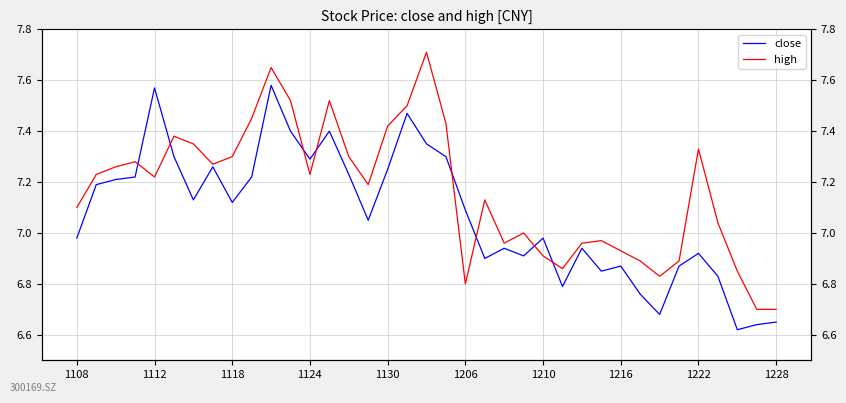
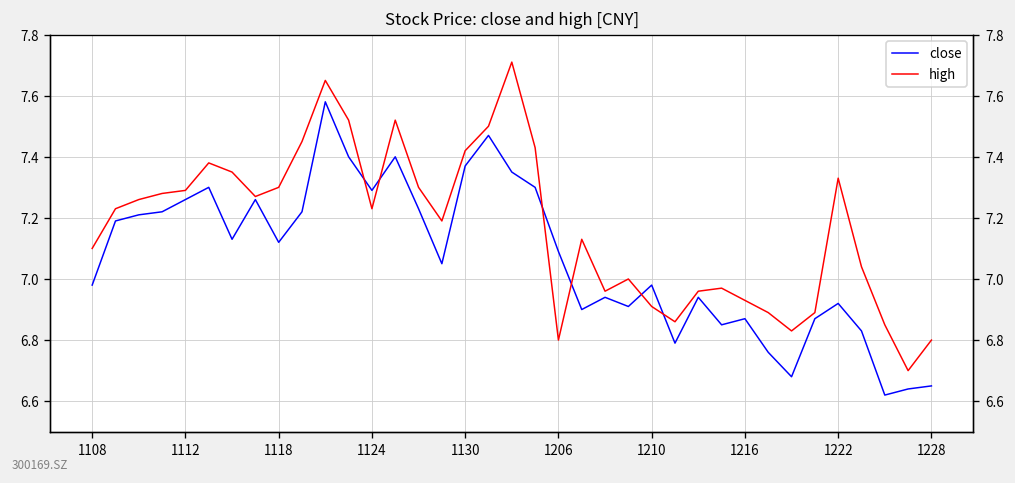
  {
    "close": {
      "1108": 6.98,
-     "1112": 7.57,
+     "1112": 7.26,
      "1118": 7.12,
      "1124": 7.29,
-     "1130": 7.25,
+     "1130": 7.37,
      "1206": 7.09,
      "1210": 6.98,
      "1216": 6.87,
      "1222": 6.92,
      "1228": 6.65
    },
    "high": {
      "1108": 7.10,
-     "1112": 7.22,
+     "1112": 7.29,
      "1118": 7.30,
      "1124": 7.23,
      "1130": 7.42,
      "1206": 6.80,
      "1210": 6.91,
      "1216": 6.93,
      "1222": 7.33,
-     "1228": 6.7
+     "1228": 6.8
    }
  }
